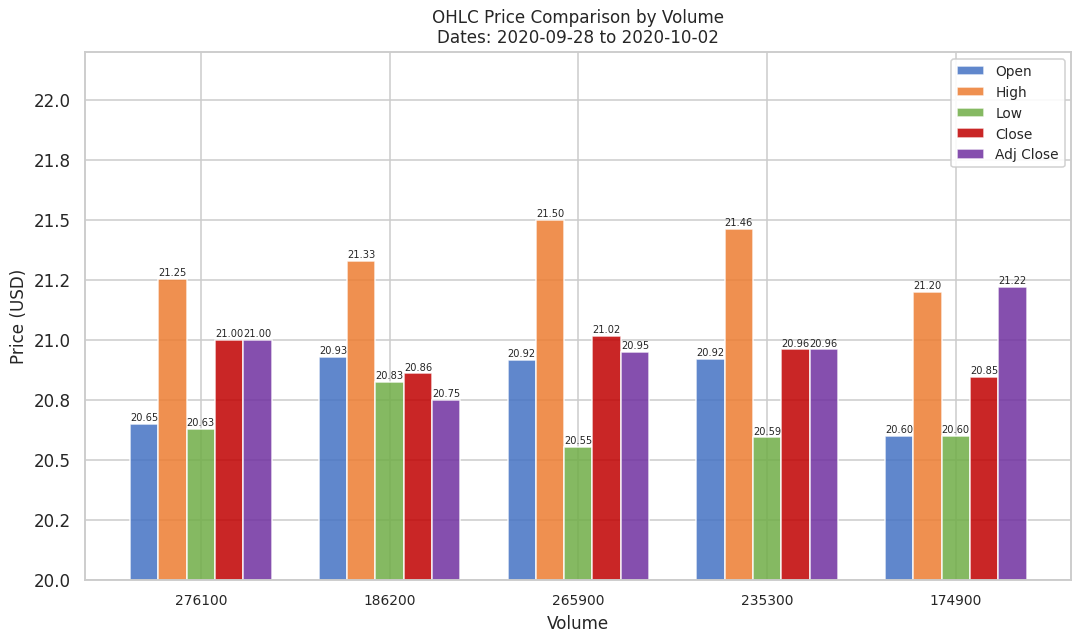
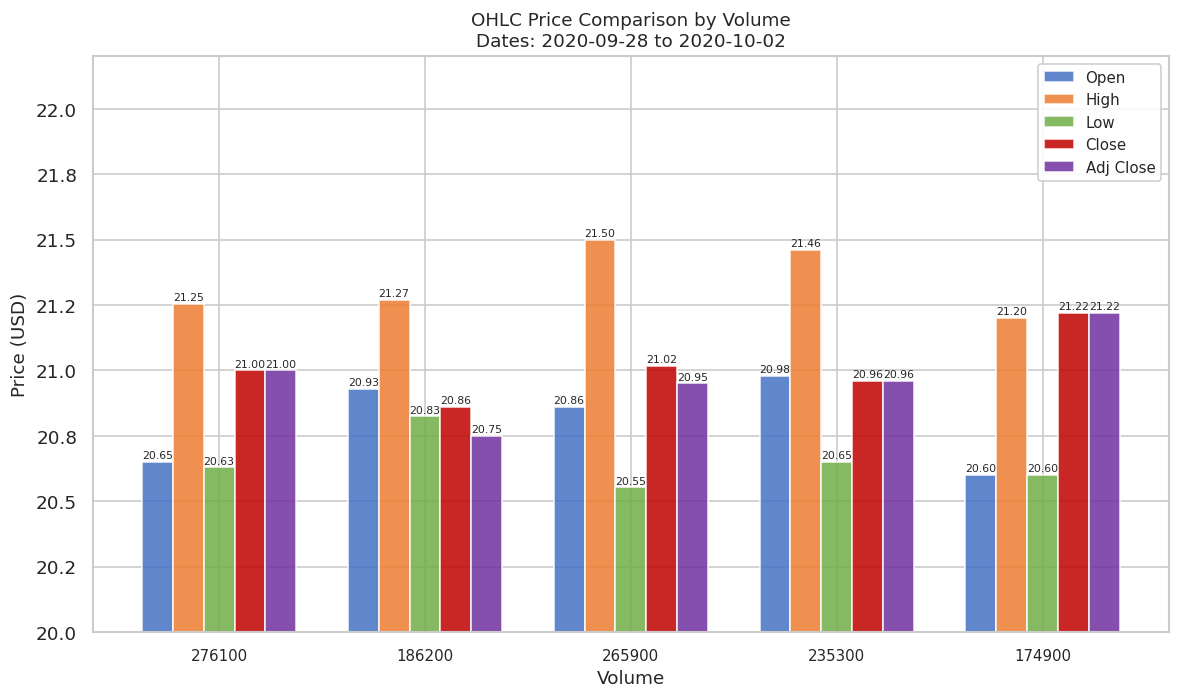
  {
    "Open": {
      "276100": 20.65,
      "186200": 20.93,
-     "265900": 20.92,
-     "235300": 20.92,
+     "265900": 20.86,
+     "235300": 20.98,
      "174900": 20.60
    },
    "High": {
      "276100": 21.25,
-     "186200": 21.33,
+     "186200": 21.27,
      "265900": 21.50,
      "235300": 21.46,
      "174900": 21.20
    },
    "Low": {
      "276100": 20.63,
      "186200": 20.83,
      "265900": 20.55,
-     "235300": 20.59,
+     "235300": 20.65,
      "174900": 20.60
    },
    "Close": {
      "276100": 21.00,
      "186200": 20.86,
      "265900": 21.02,
      "235300": 20.96,
-     "174900": 20.85
+     "174900": 21.22
    },
    "Adj Close": {
      "276100": 21.00,
      "186200": 20.75,
      "265900": 20.95,
      "235300": 20.96,
      "174900": 21.22
    }
  }
